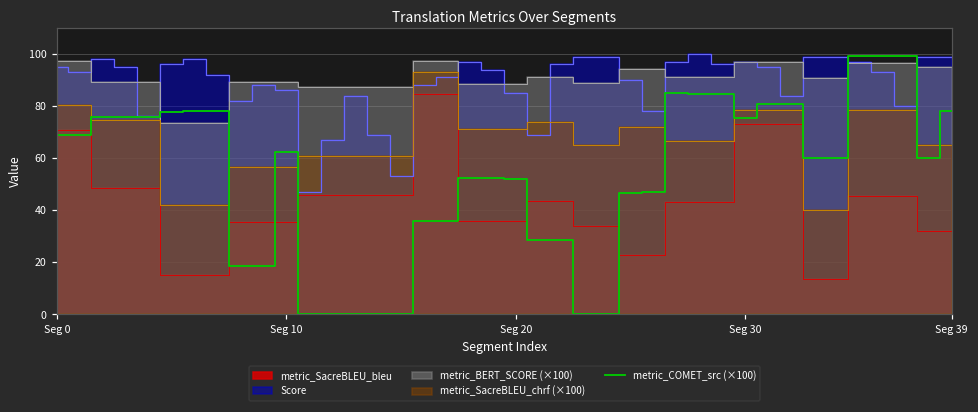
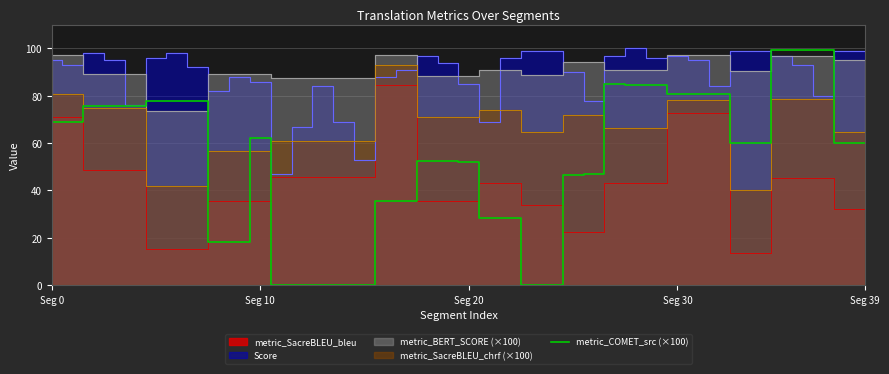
  {
    "metric_COMET_src (×100)": {
      "Seg 0": 69,
      "Seg 10": 62,
      "Seg 20": 52,
-     "Seg 30": 75,
-     "Seg 39": 78
+     "Seg 30": 81,
+     "Seg 39": 60
    }
  }
